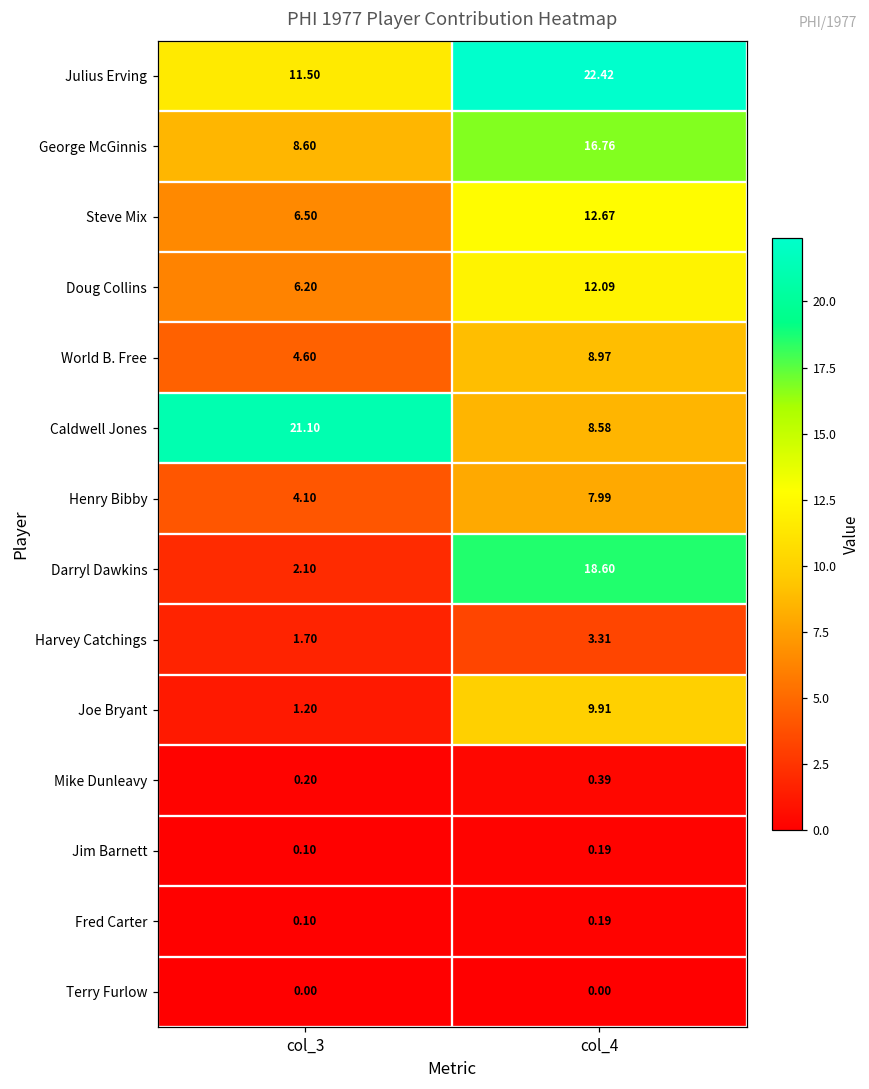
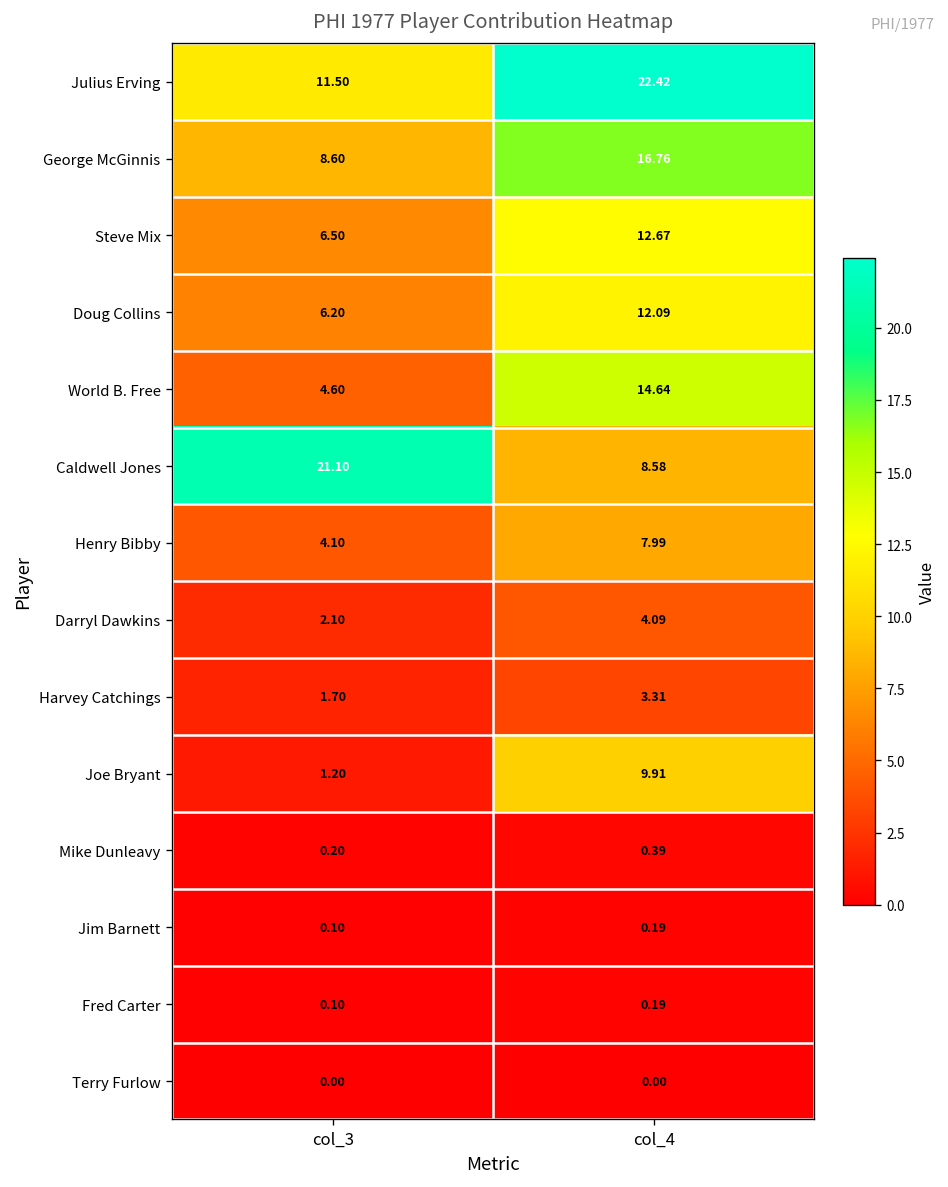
  {
    "Julius Erving": {
      "col_3": 11.50,
      "col_4": 22.42
    },
    "George McGinnis": {
      "col_3": 8.60,
      "col_4": 16.76
    },
    "Steve Mix": {
      "col_3": 6.50,
      "col_4": 12.67
    },
    "Doug Collins": {
      "col_3": 6.20,
      "col_4": 12.09
    },
    "World B. Free": {
      "col_3": 4.60,
-     "col_4": 8.97
+     "col_4": 14.64
    },
    "Caldwell Jones": {
      "col_3": 21.10,
      "col_4": 8.58
    },
    "Henry Bibby": {
      "col_3": 4.10,
      "col_4": 7.99
    },
    "Darryl Dawkins": {
      "col_3": 2.10,
-     "col_4": 18.60
+     "col_4": 4.09
    },
    "Harvey Catchings": {
      "col_3": 1.70,
      "col_4": 3.31
    },
    "Joe Bryant": {
      "col_3": 1.20,
      "col_4": 9.91
    },
    "Mike Dunleavy": {
      "col_3": 0.20,
      "col_4": 0.39
    },
    "Jim Barnett": {
      "col_3": 0.10,
      "col_4": 0.19
    },
    "Fred Carter": {
      "col_3": 0.10,
      "col_4": 0.19
    },
    "Terry Furlow": {
      "col_3": 0.00,
      "col_4": 0.00
    }
  }
